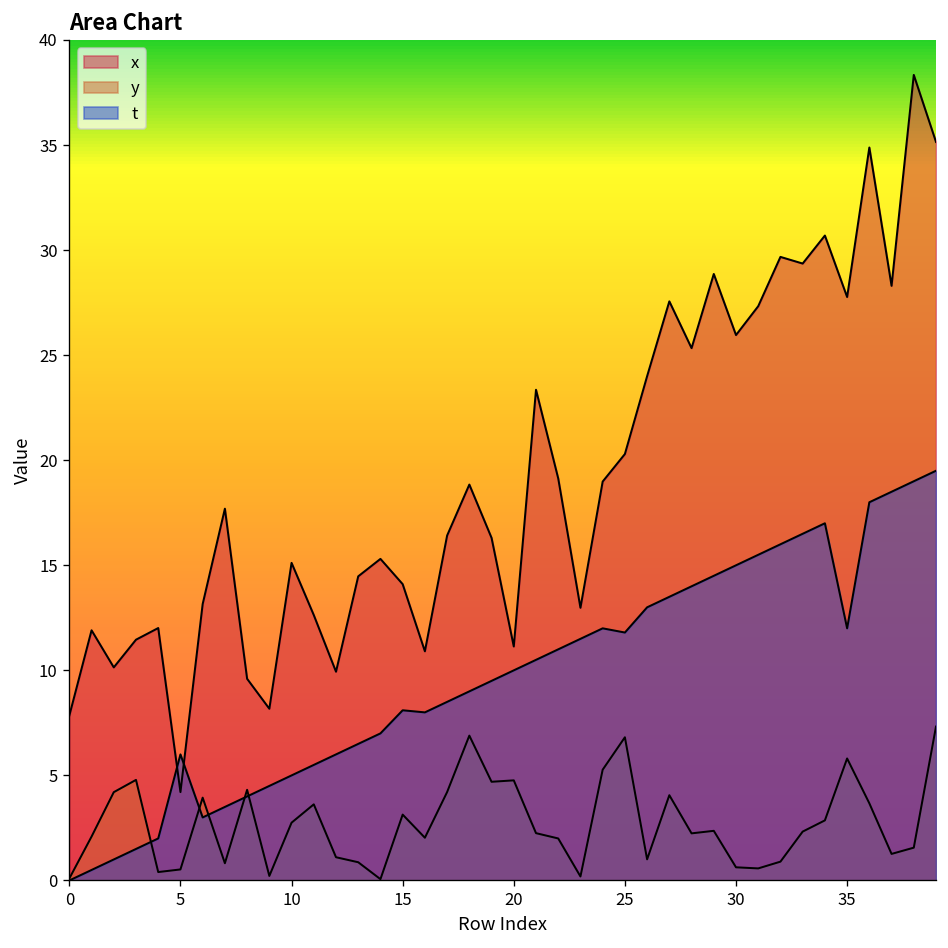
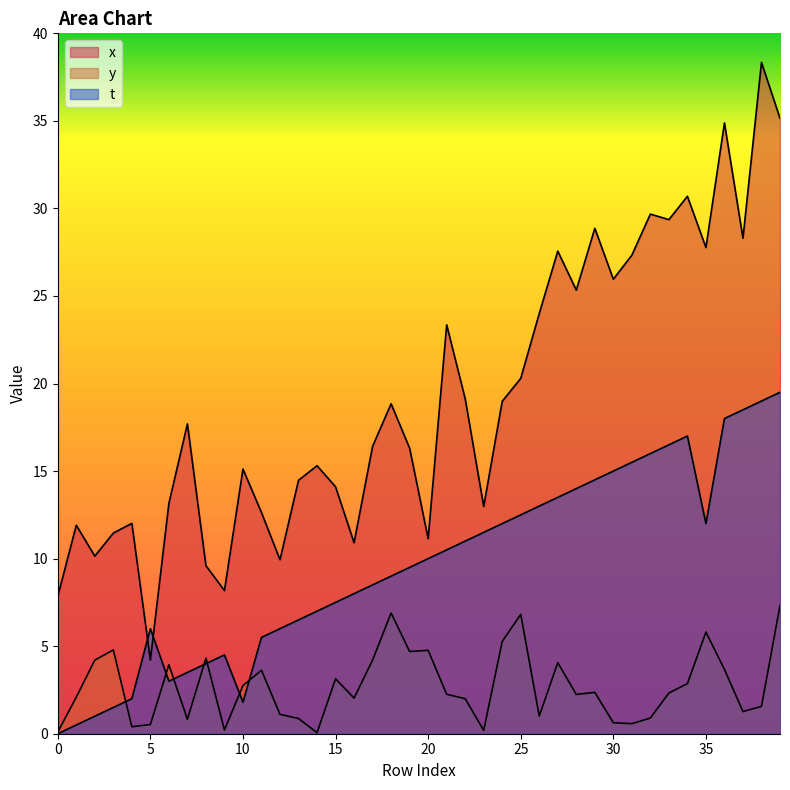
  {
    "t": {
      "5": 6.0,
-     "10": 5.0,
-     "15": 8.1,
+     "10": 1.8,
+     "15": 7.5,
      "20": 10.0,
-     "25": 11.8,
+     "25": 12.5,
      "30": 15.0,
      "35": 12.0
    }
  }
